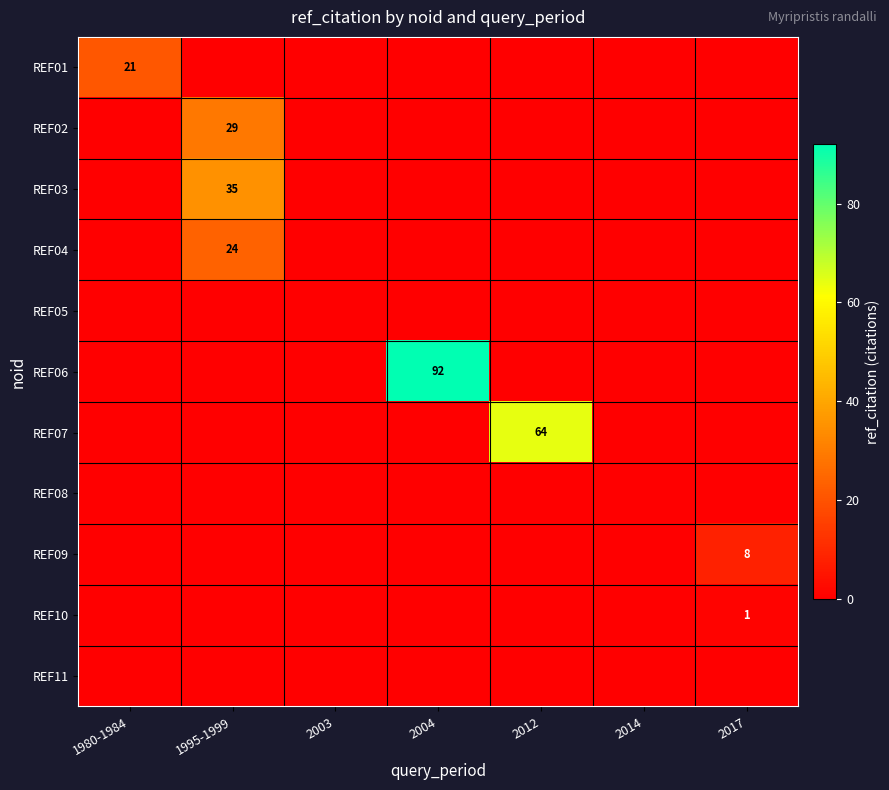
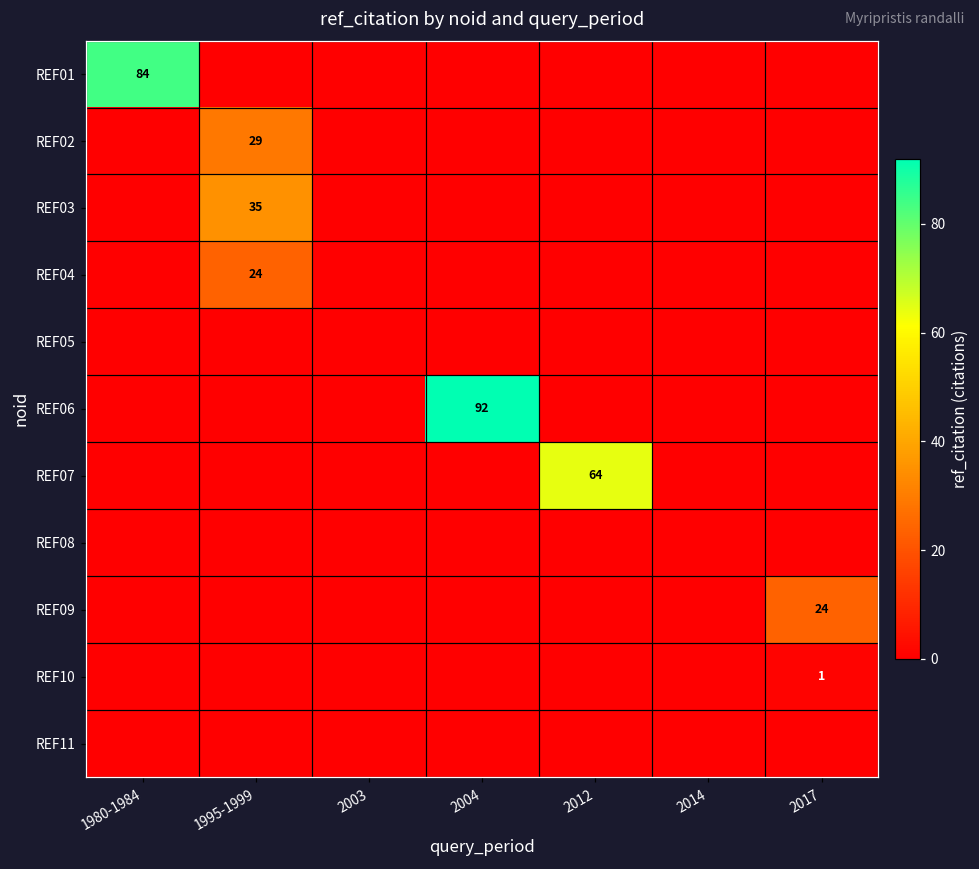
  {
    "REF01": {
-     "1980-1984": 21
+     "1980-1984": 84
    },
    "REF02": {
      "1995-1999": 29
    },
    "REF03": {
      "1995-1999": 35
    },
    "REF04": {
      "1995-1999": 24
    },
    "REF06": {
      "2004": 92
    },
    "REF07": {
      "2012": 64
    },
    "REF09": {
-     "2017": 8
+     "2017": 24
    },
    "REF10": {
      "2017": 1
    }
  }
